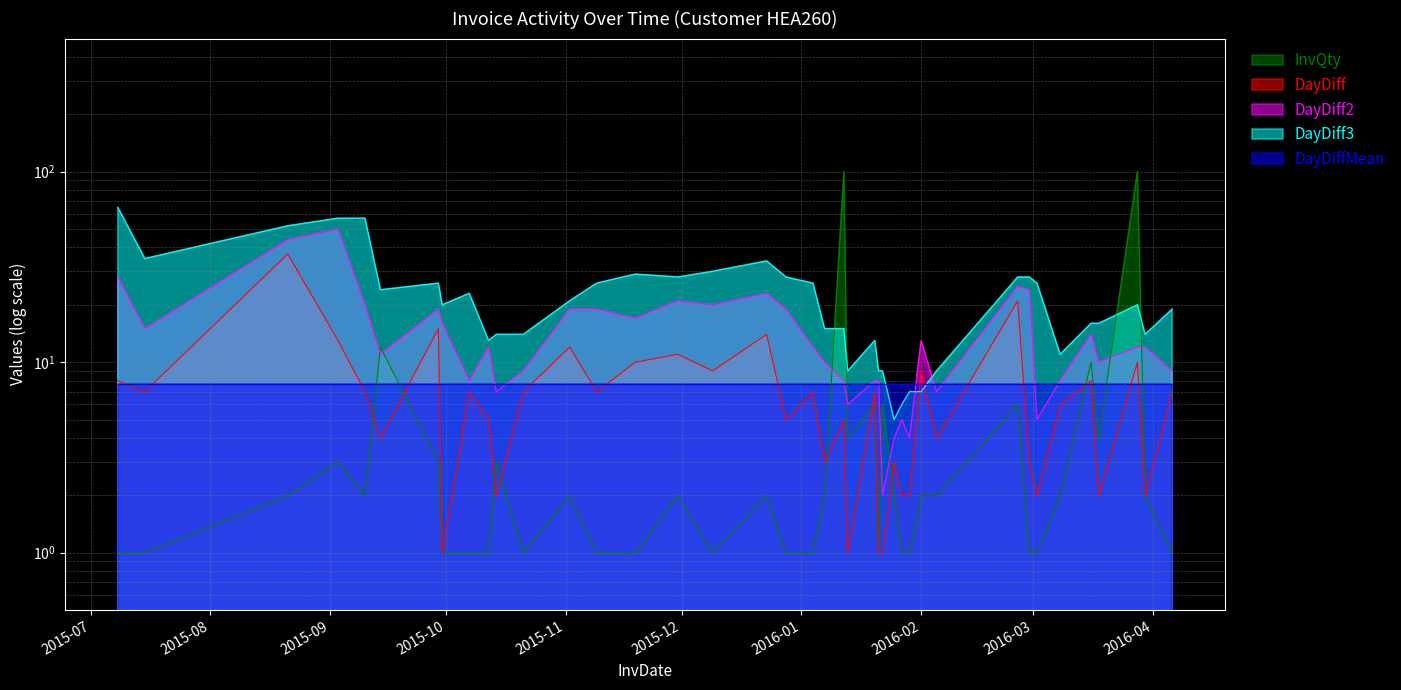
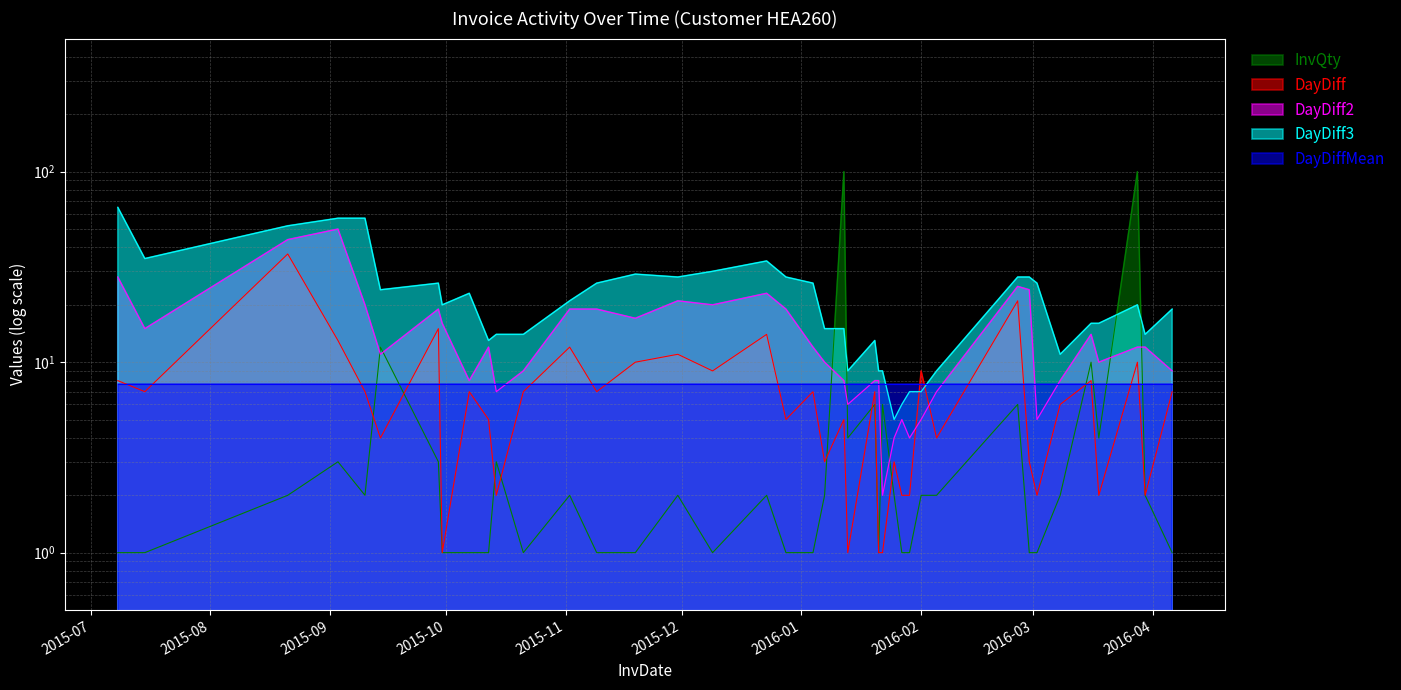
  {
    "InvQty": {
      "2016-02": 2
    },
    "DayDiff": {
      "2016-02": 9
    },
    "DayDiff2": {
-     "2016-02": 13
+     "2016-02": 5
    },
    "DayDiff3": {
      "2016-02": 7
    },
    "DayDiffMean": {
      "2016-02": 7.7
    }
  }
